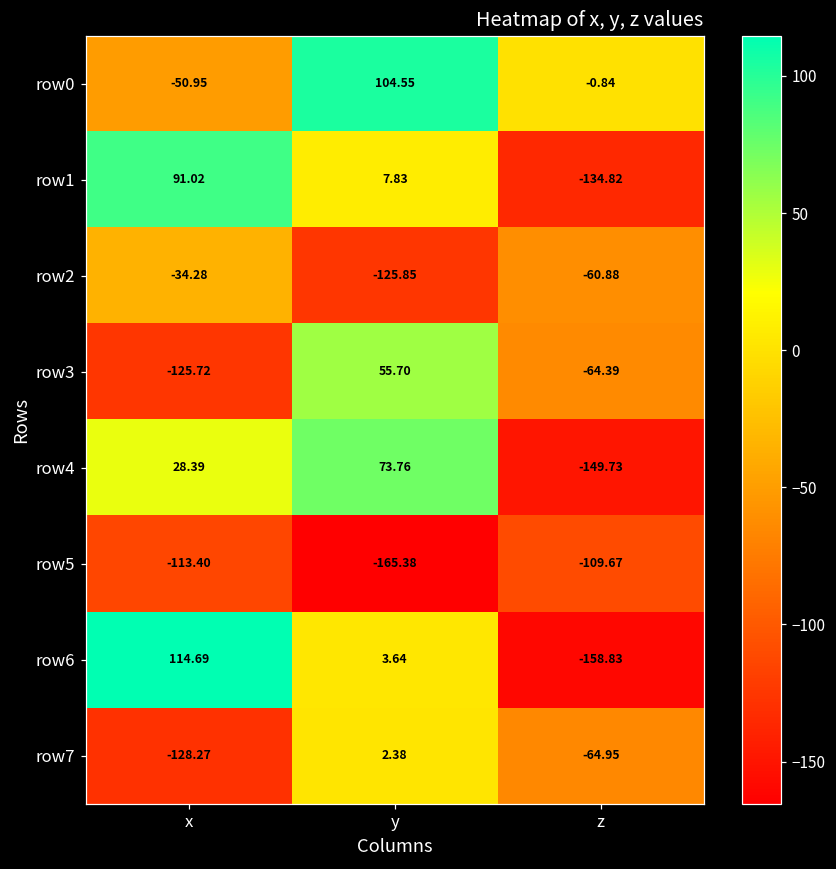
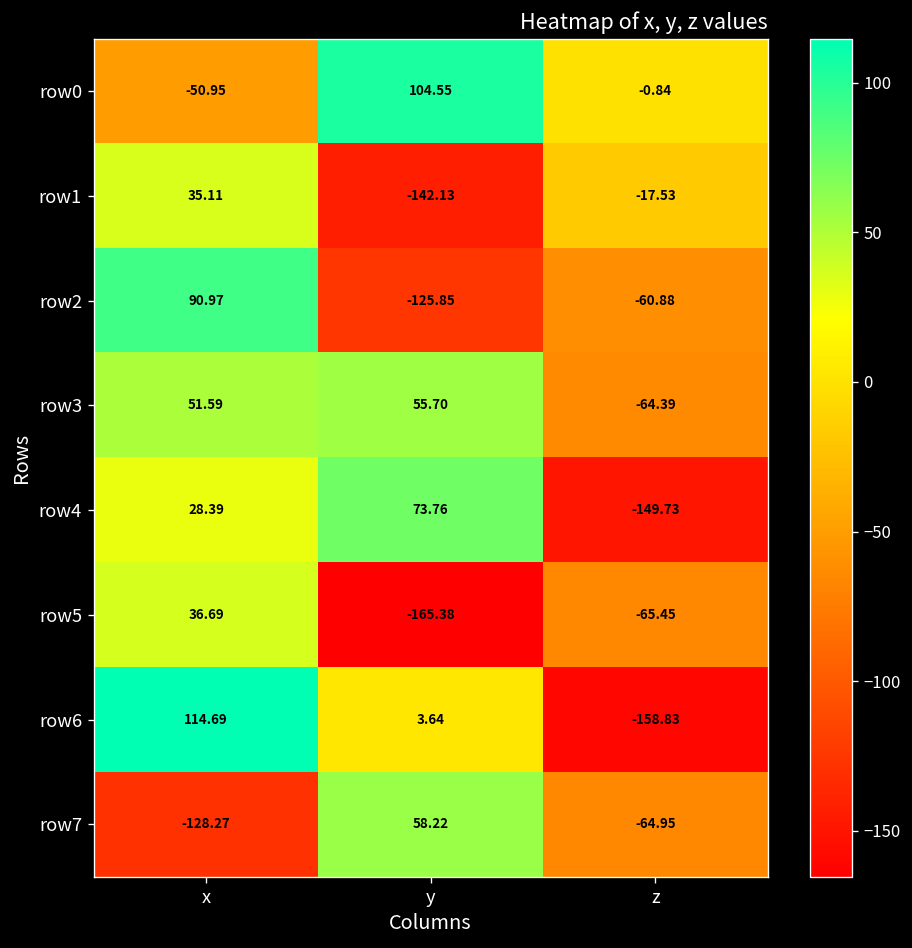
  {
    "row0": {
      "x": -50.95,
      "y": 104.55,
      "z": -0.84
    },
    "row1": {
-     "x": 91.02,
-     "y": 7.83,
-     "z": -134.82
+     "x": 35.11,
+     "y": -142.13,
+     "z": -17.53
    },
    "row2": {
-     "x": -34.28,
+     "x": 90.97,
      "y": -125.85,
      "z": -60.88
    },
    "row3": {
-     "x": -125.72,
+     "x": 51.59,
      "y": 55.70,
      "z": -64.39
    },
    "row4": {
      "x": 28.39,
      "y": 73.76,
      "z": -149.73
    },
    "row5": {
-     "x": -113.40,
+     "x": 36.69,
      "y": -165.38,
-     "z": -109.67
+     "z": -65.45
    },
    "row6": {
      "x": 114.69,
      "y": 3.64,
      "z": -158.83
    },
    "row7": {
      "x": -128.27,
-     "y": 2.38,
+     "y": 58.22,
      "z": -64.95
    }
  }
